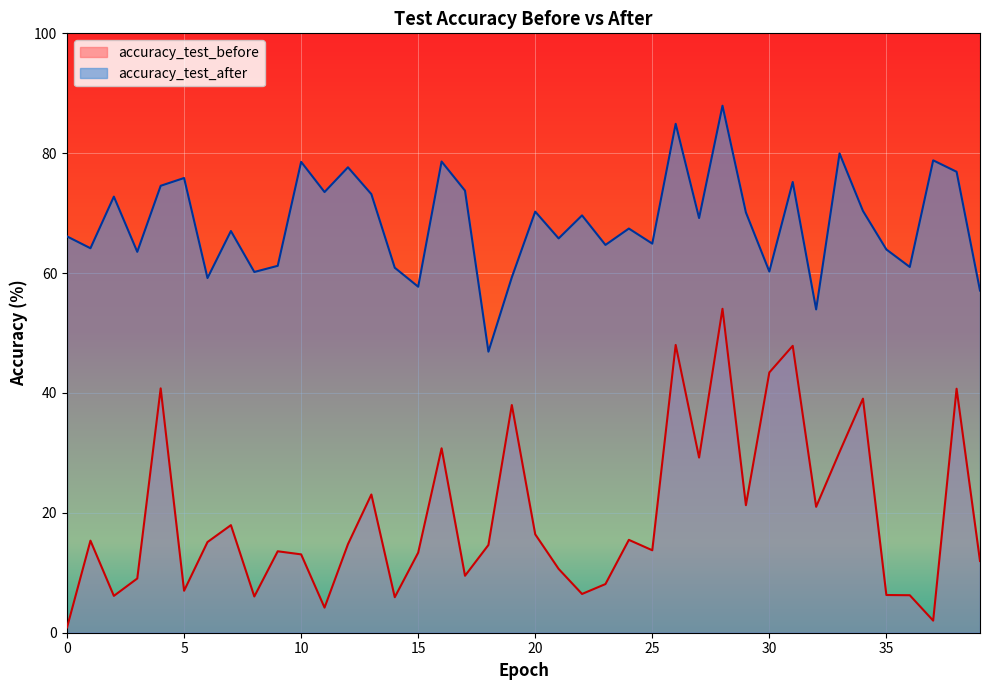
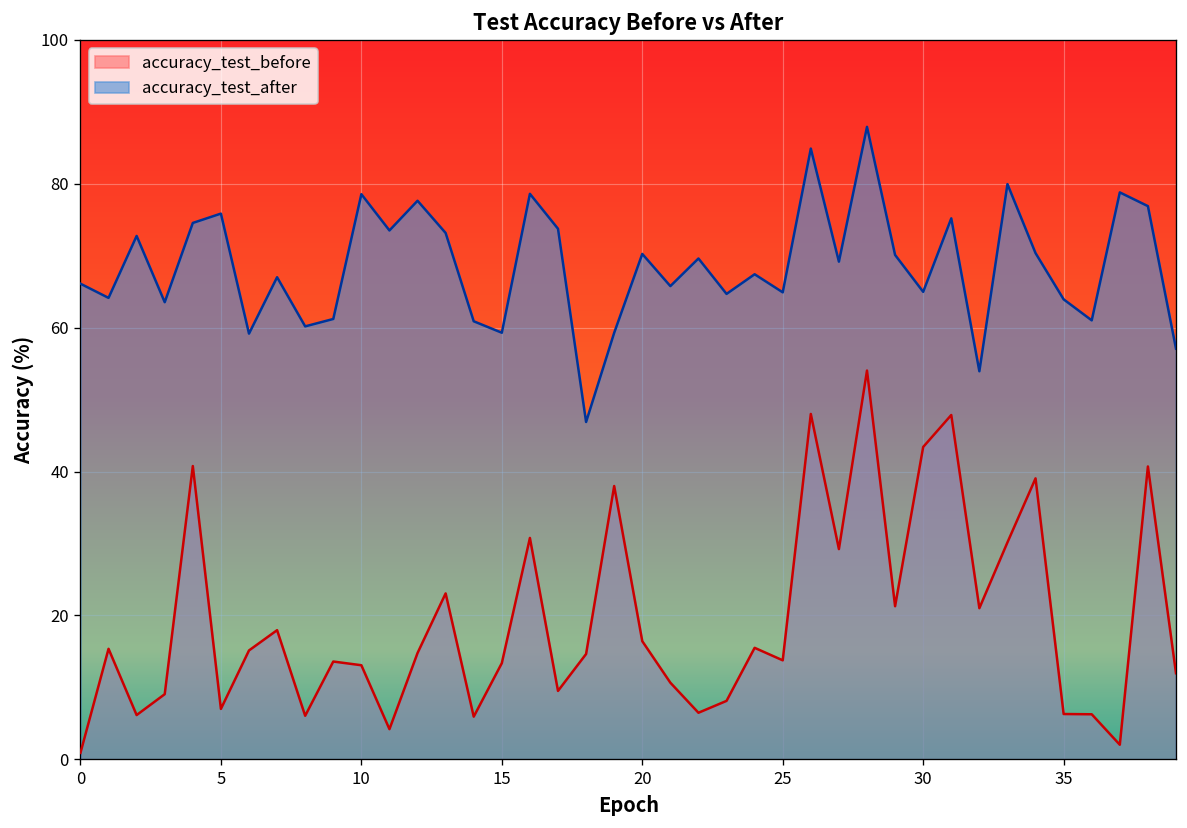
  {
    "accuracy_test_before": {
      "0": 1,
      "5": 7,
      "10": 13,
      "15": 13,
      "20": 16,
      "25": 14,
      "30": 43,
      "35": 6
    },
    "accuracy_test_after": {
      "0": 66,
      "5": 76,
      "10": 79,
-     "15": 58,
+     "15": 59,
      "20": 70,
      "25": 65,
-     "30": 60,
+     "30": 65,
      "35": 64
    }
  }
